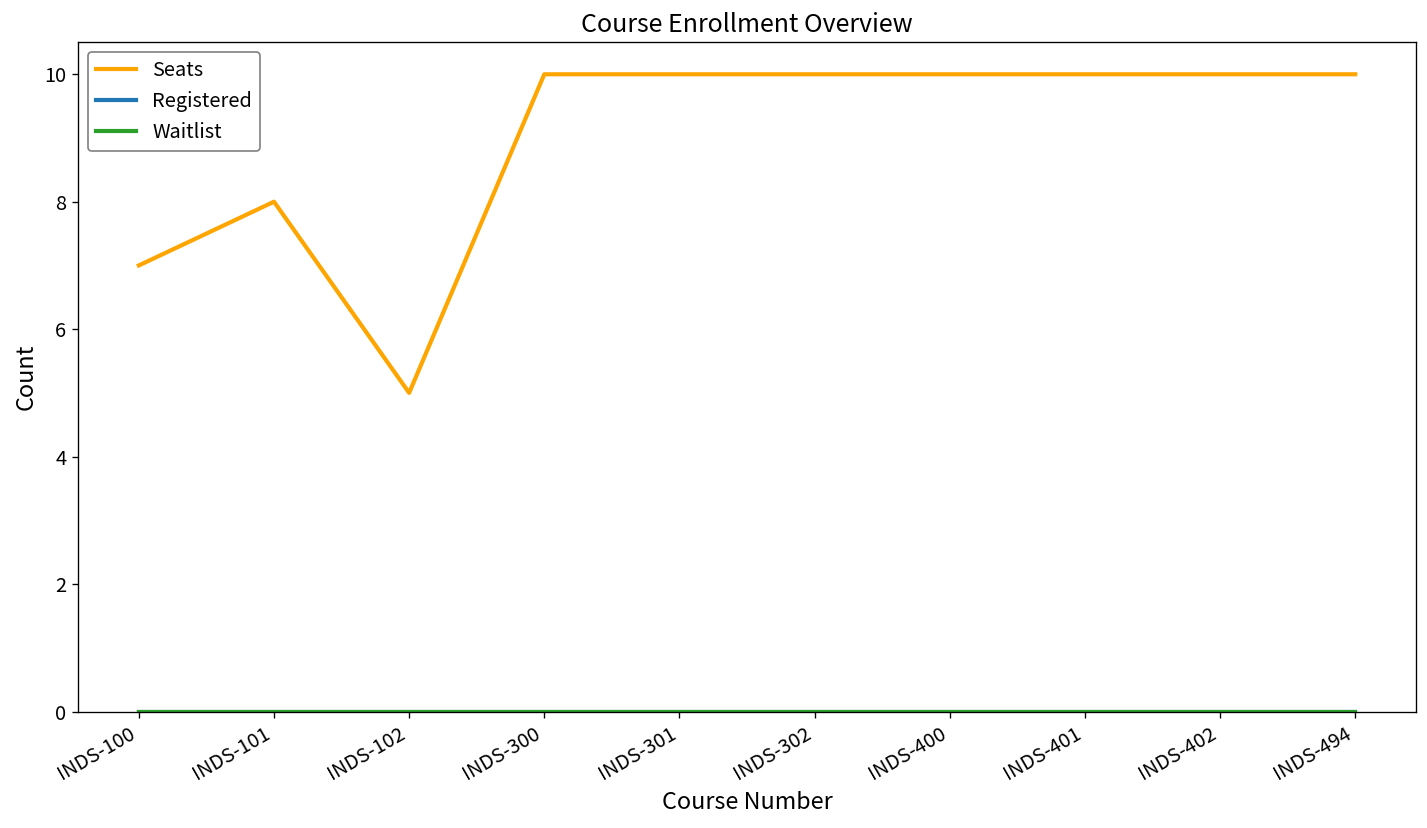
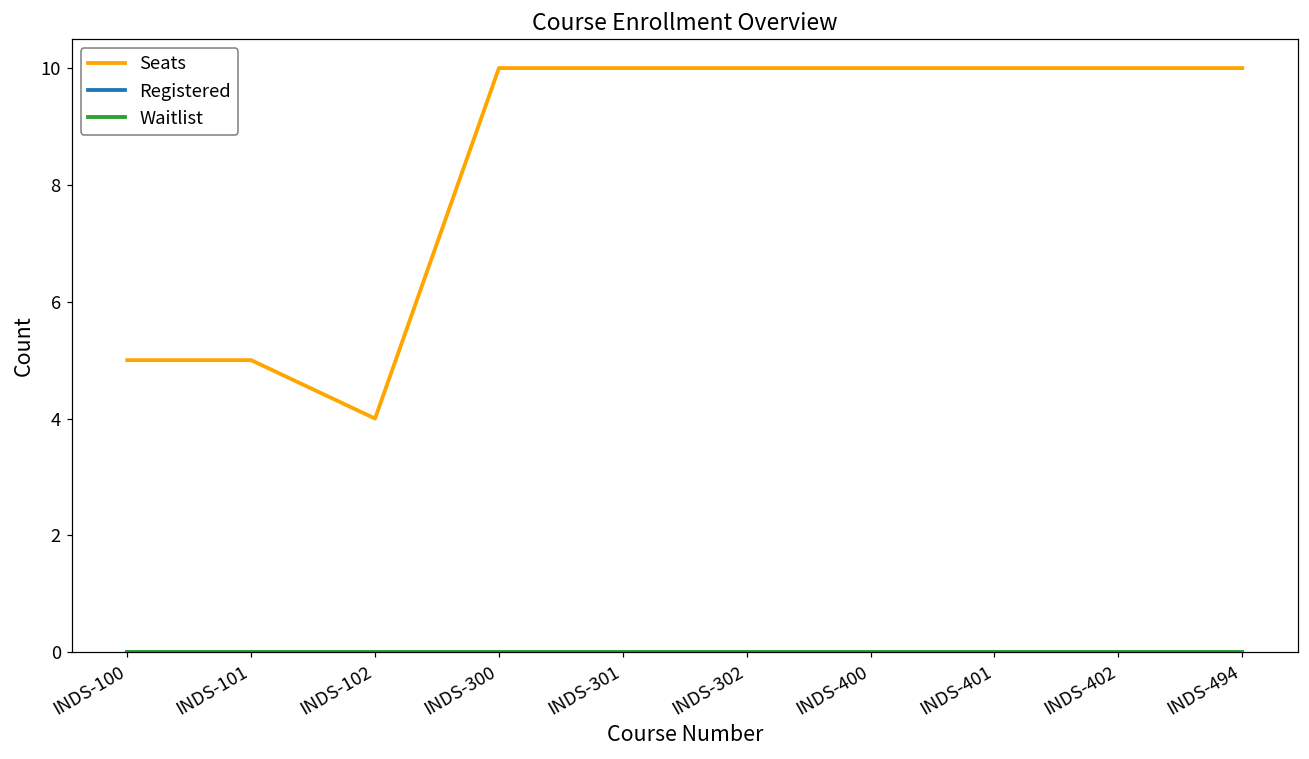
  {
    "Seats": {
-     "INDS-100": 7,
-     "INDS-101": 8,
-     "INDS-102": 5,
+     "INDS-100": 5,
+     "INDS-101": 5,
+     "INDS-102": 4,
      "INDS-300": 10,
      "INDS-301": 10,
      "INDS-302": 10,
      "INDS-400": 10,
      "INDS-401": 10,
      "INDS-402": 10,
      "INDS-494": 10
    },
    "Waitlist": {
      "INDS-100": 0,
      "INDS-101": 0,
      "INDS-102": 0,
      "INDS-300": 0,
      "INDS-301": 0,
      "INDS-302": 0,
      "INDS-400": 0,
      "INDS-401": 0,
      "INDS-402": 0,
      "INDS-494": 0
    }
  }
